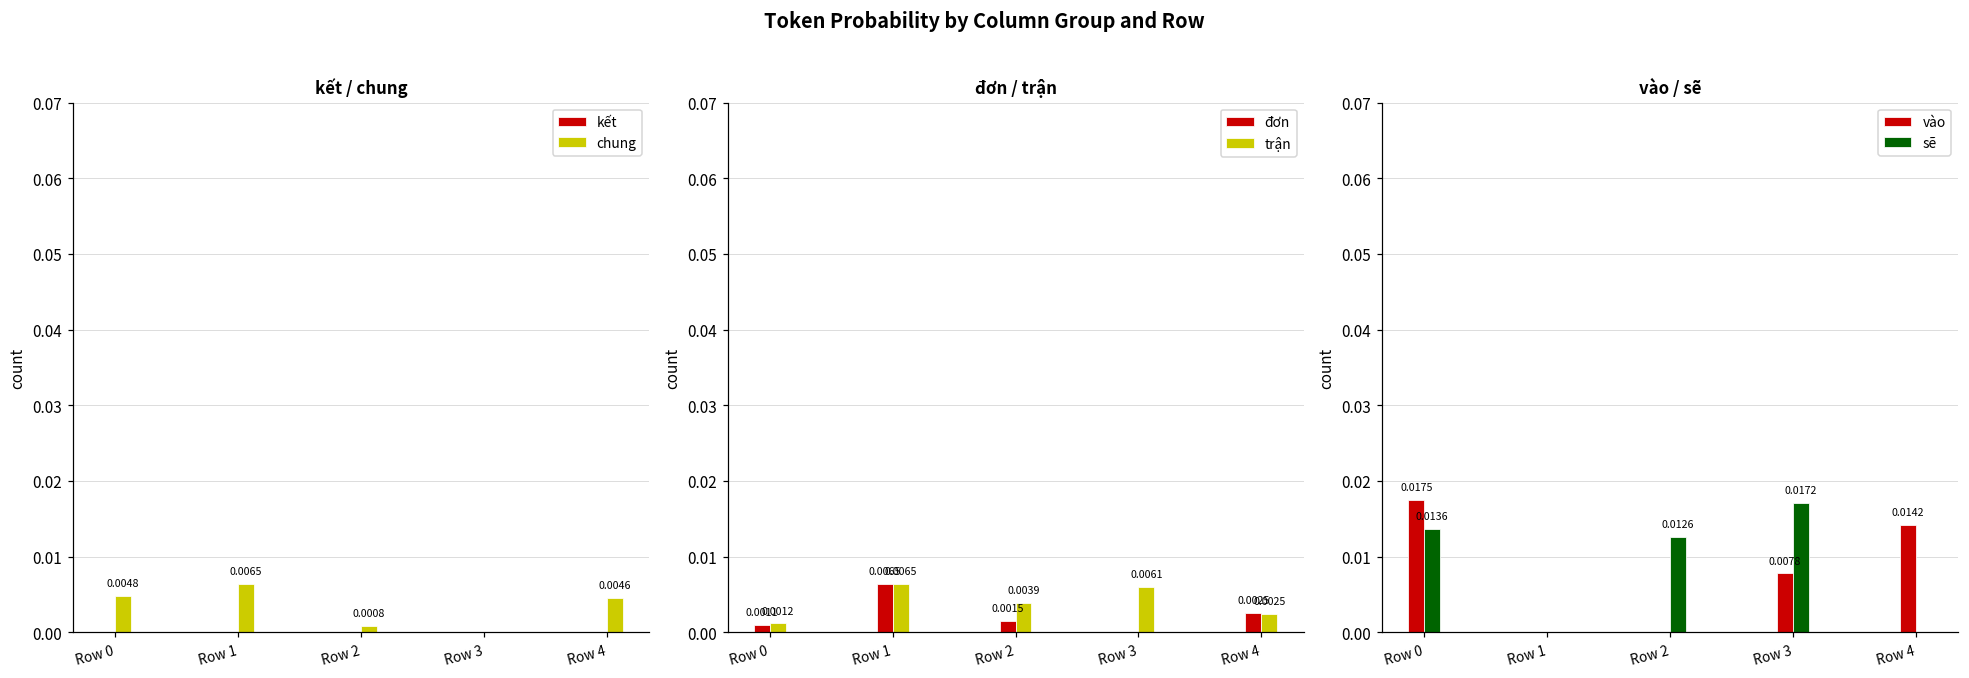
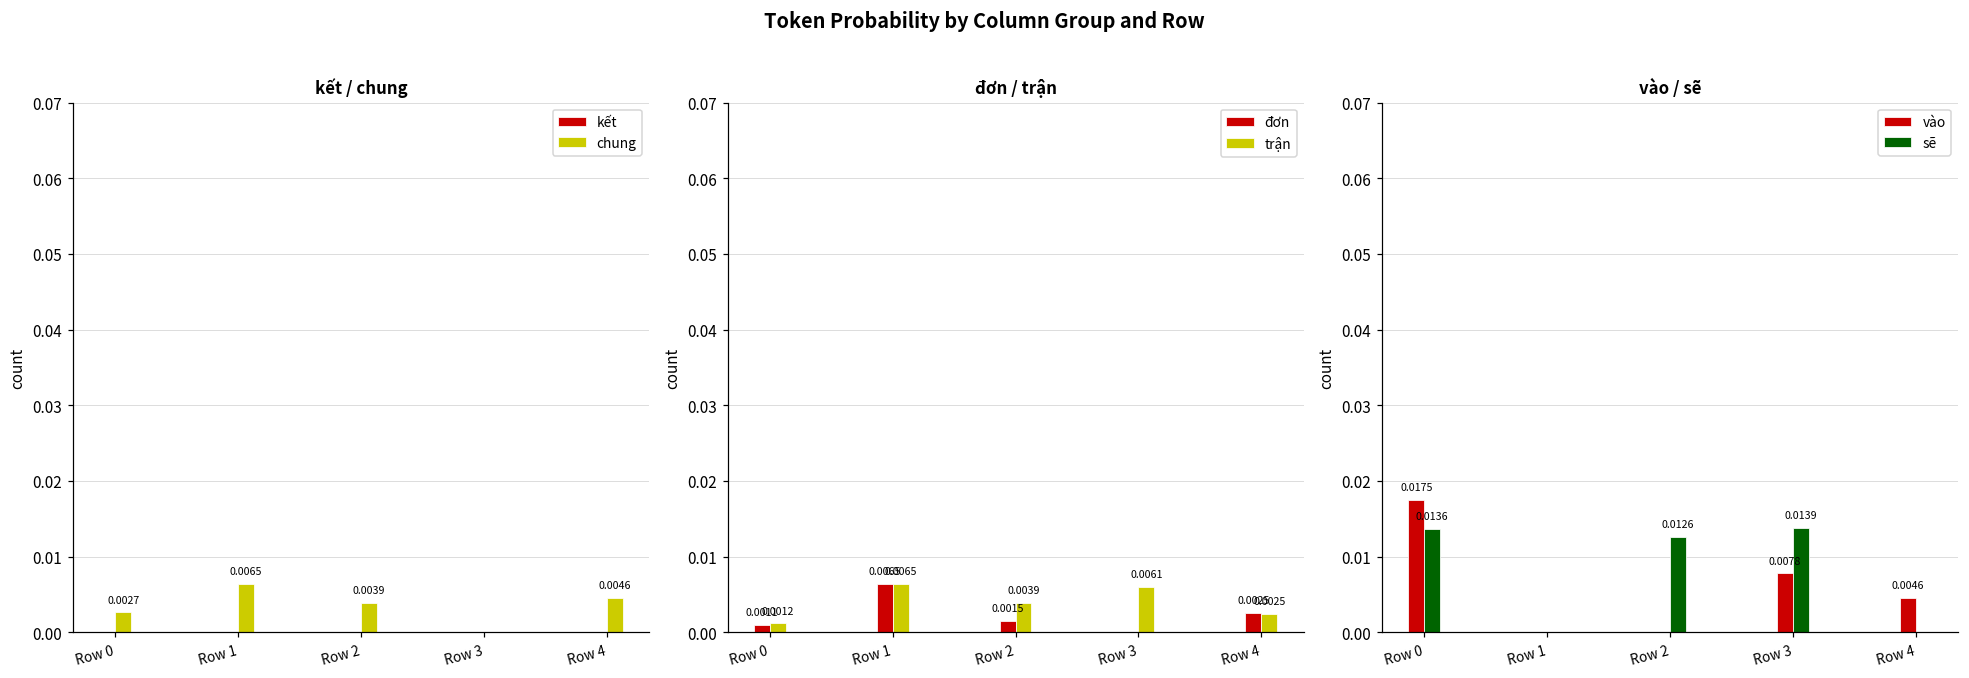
  {
    "kết / chung": {
      "kết": {
        "Row 0": 0.000,
        "Row 1": 0.000,
        "Row 2": 0.000,
        "Row 3": 0.000,
        "Row 4": 0.000
      },
      "chung": {
-       "Row 0": 0.0048,
+       "Row 0": 0.0027,
        "Row 1": 0.0065,
-       "Row 2": 0.0008,
+       "Row 2": 0.0039,
        "Row 4": 0.0046
      }
    },
    "đơn / trận": {
      "đơn": {
        "Row 2": 0.0015
      },
      "trận": {
        "Row 2": 0.0039,
        "Row 3": 0.0061
      }
    },
    "vào / sẽ": {
      "vào": {
        "Row 0": 0.0175,
        "Row 3": 0.0078,
-       "Row 4": 0.0142
+       "Row 4": 0.0046
      },
      "sẽ": {
        "Row 0": 0.0136,
        "Row 2": 0.0126,
-       "Row 3": 0.0172
+       "Row 3": 0.0139
      }
    }
  }
